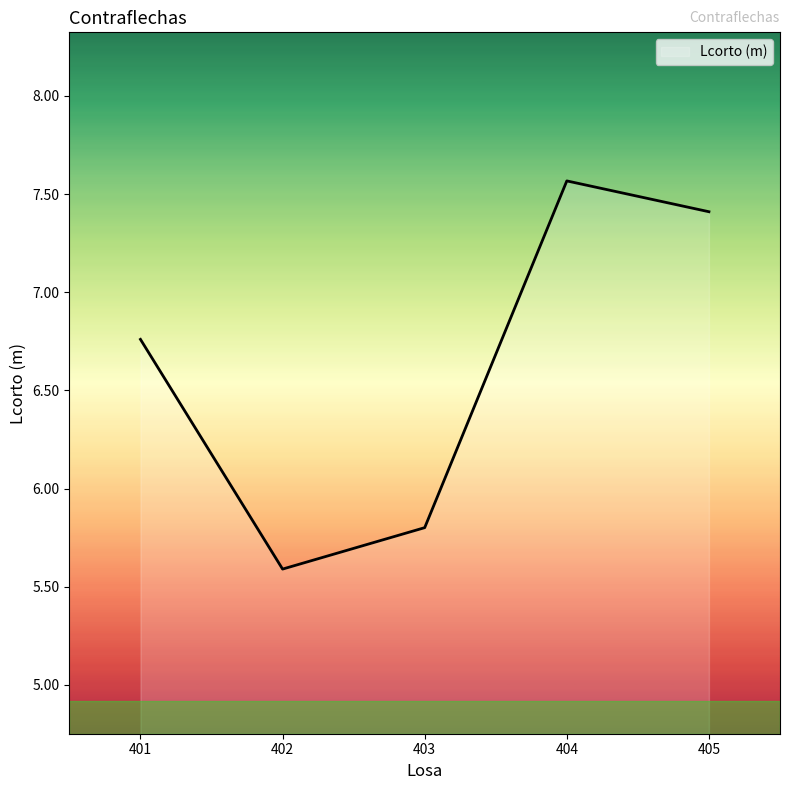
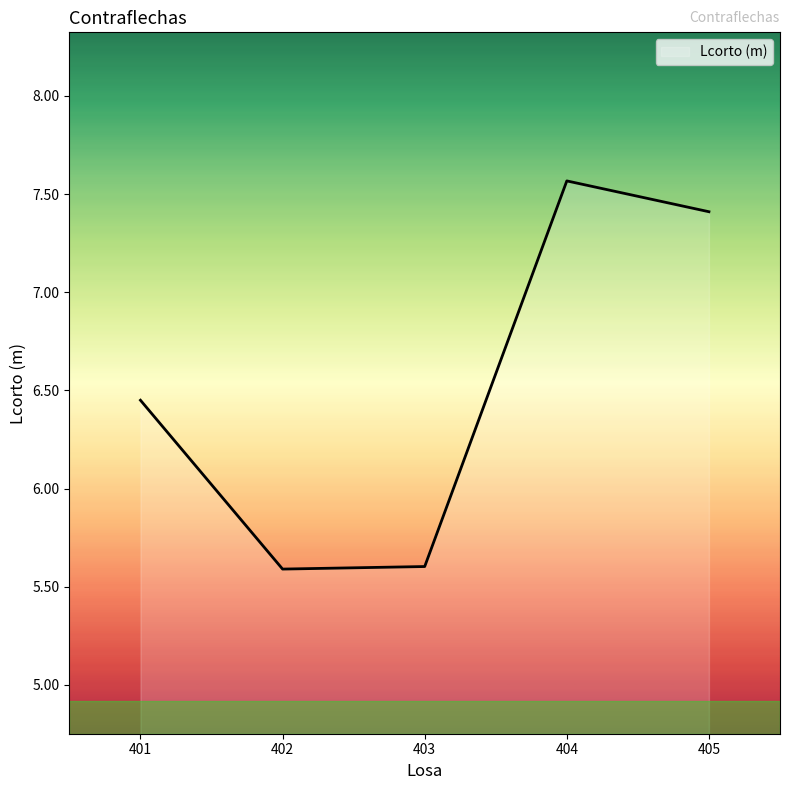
  {
-   "401": 6.76,
+   "401": 6.45,
    "402": 5.59,
-   "403": 5.80,
+   "403": 5.60,
    "404": 7.57,
    "405": 7.41
  }
